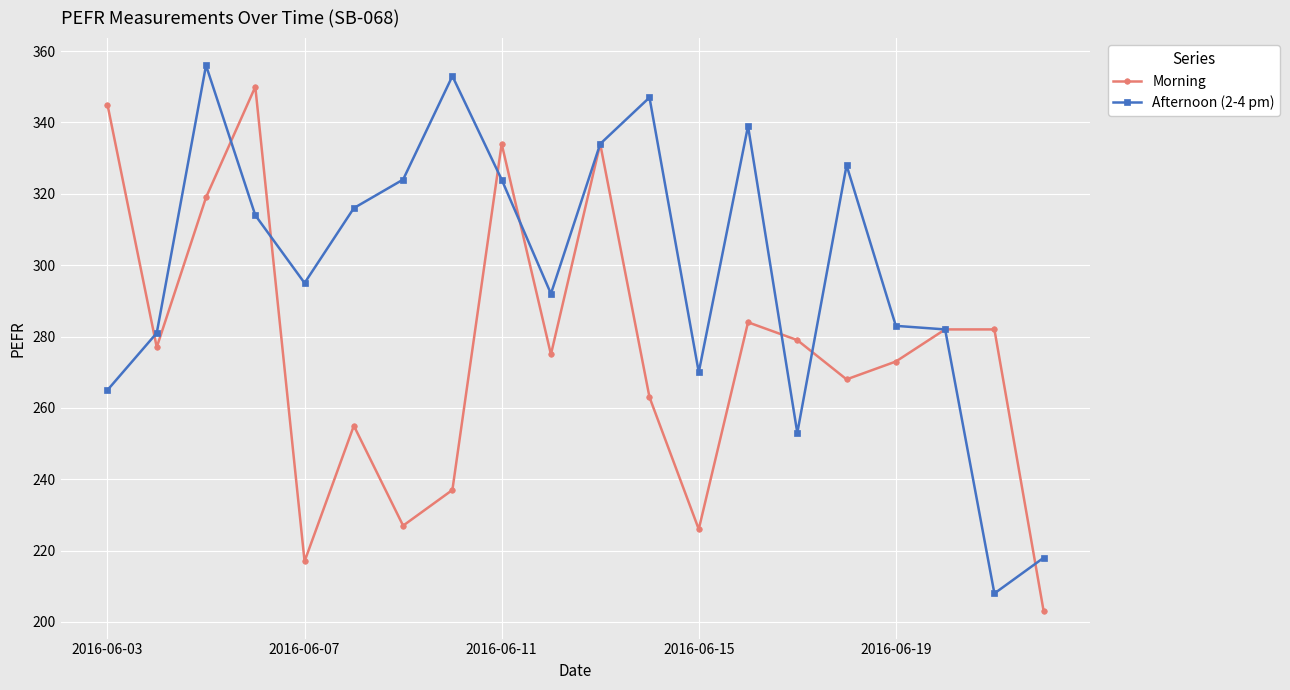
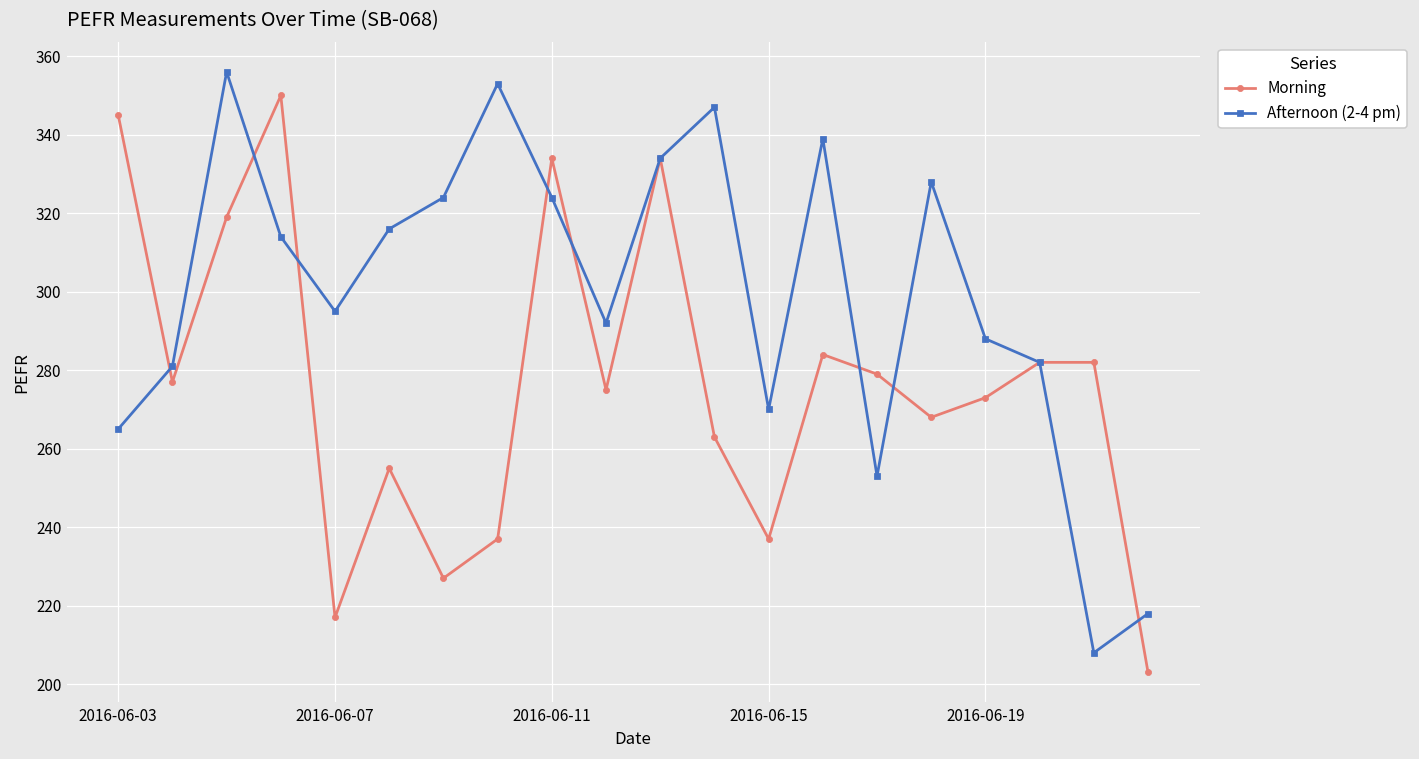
  {
    "Morning": {
      "2016-06-03": 345,
      "2016-06-07": 217,
      "2016-06-11": 334,
-     "2016-06-15": 226,
+     "2016-06-15": 237,
      "2016-06-19": 273
    },
    "Afternoon (2-4 pm)": {
      "2016-06-03": 265,
      "2016-06-07": 295,
      "2016-06-11": 324,
      "2016-06-15": 270,
-     "2016-06-19": 283
+     "2016-06-19": 288
    }
  }
